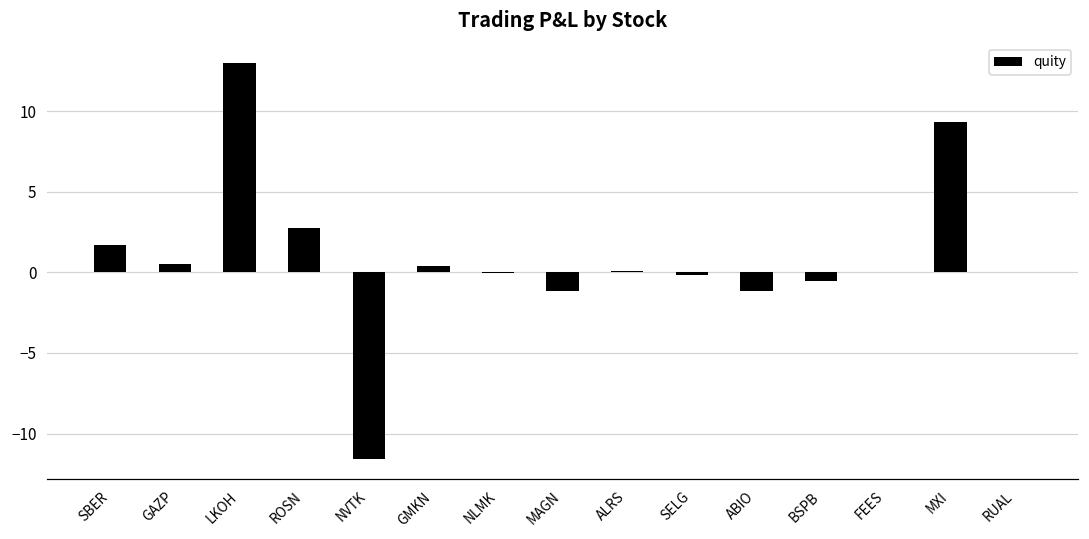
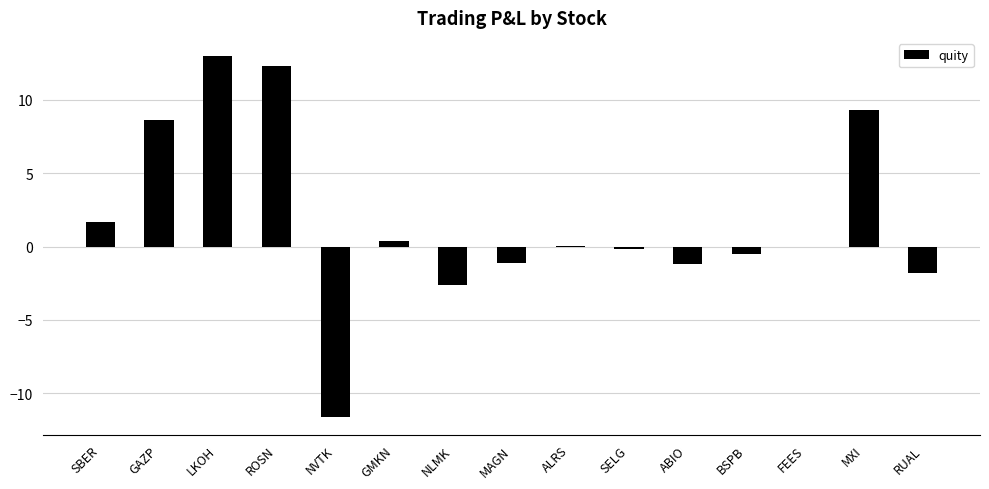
  {
    "SBER": 1.7,
-   "GAZP": 0.5,
+   "GAZP": 8.7,
    "LKOH": 13.0,
-   "ROSN": 2.8,
+   "ROSN": 12.3,
    "NVTK": -11.6,
    "GMKN": 0.4,
-   "NLMK": 0.0,
+   "NLMK": -2.7,
    "MAGN": -1.2,
    "SELG": -0.2,
    "ABIO": -1.2,
    "BSPB": -0.5,
    "MXI": 9.3,
-   "RUAL": 0.0
+   "RUAL": -1.8
  }
